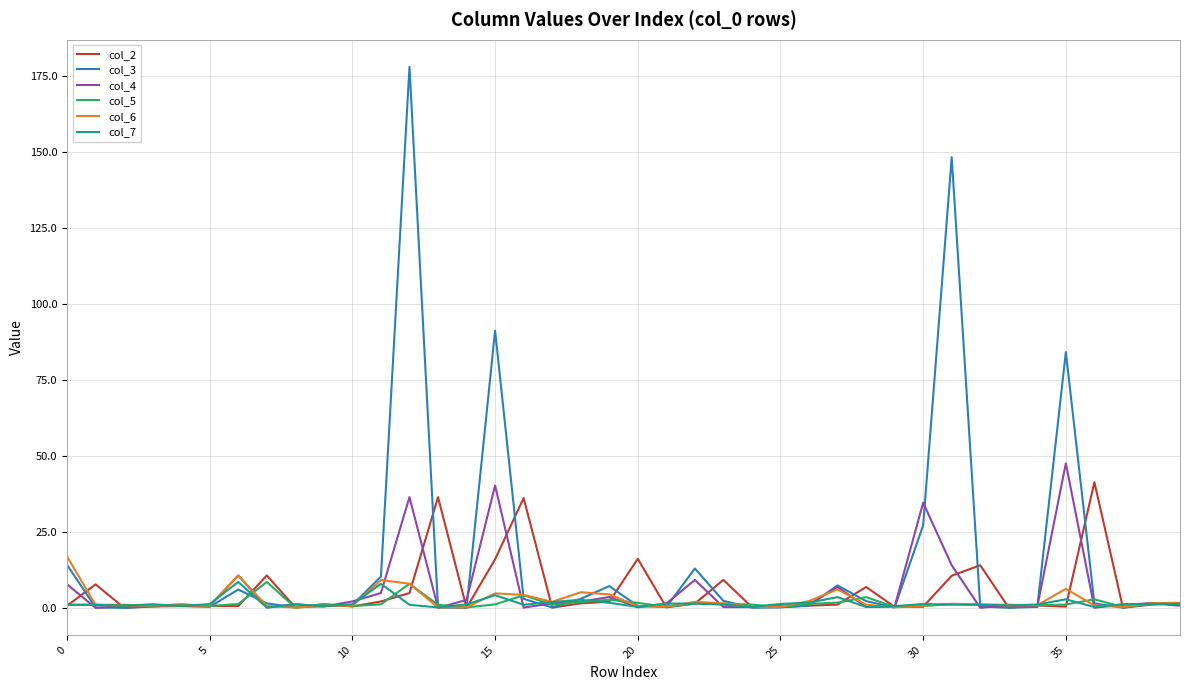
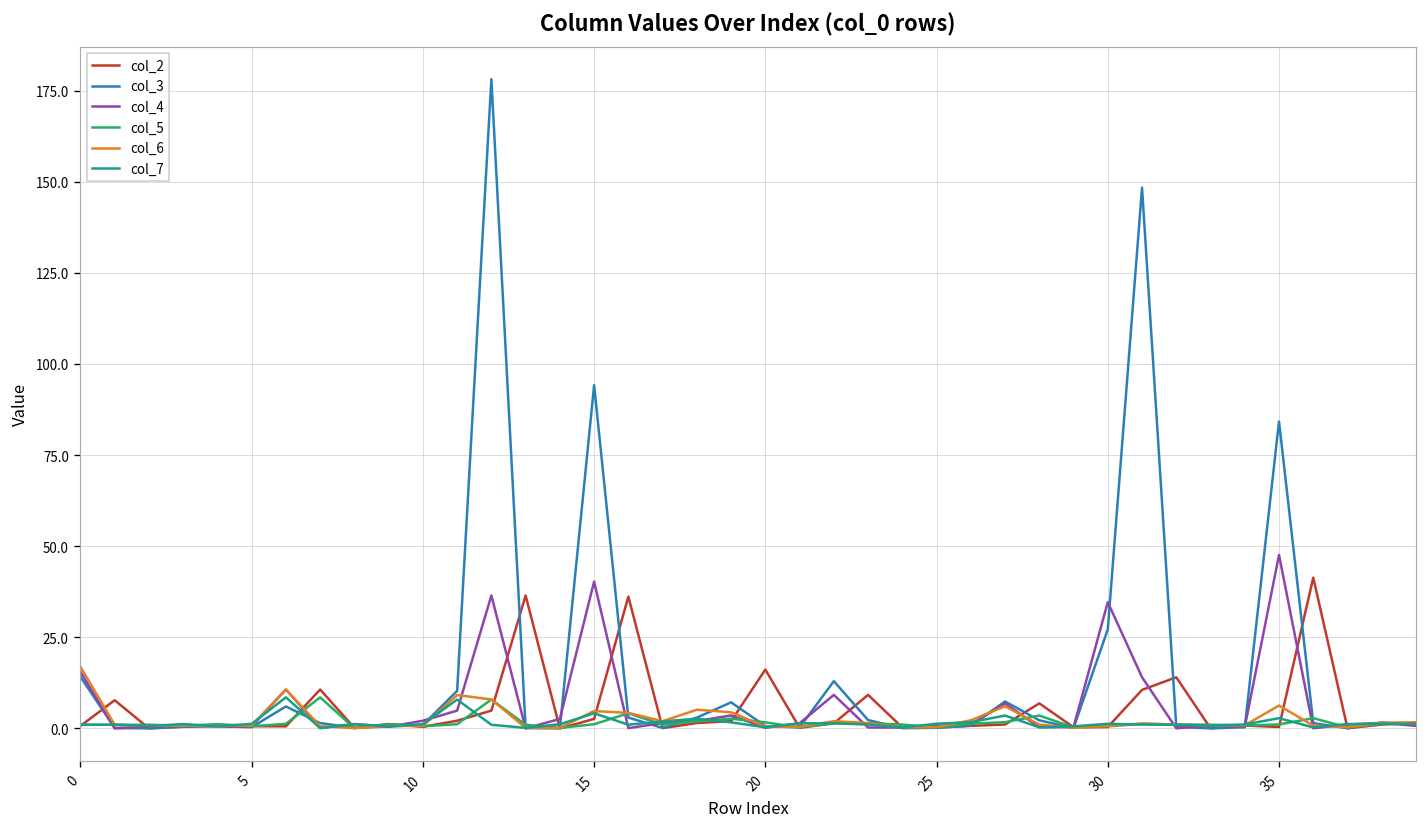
  {
    "col_2": {
-     "15": 16,
+     "15": 3,
      "20": 16
    },
    "col_3": {
      "0": 14,
-     "15": 91,
+     "15": 94,
      "30": 27,
      "35": 84
    },
    "col_4": {
-     "0": 8,
+     "0": 16,
      "10": 2,
      "15": 40,
      "30": 35,
      "35": 48
    },
    "col_6": {
      "0": 17,
      "35": 6
    }
  }
